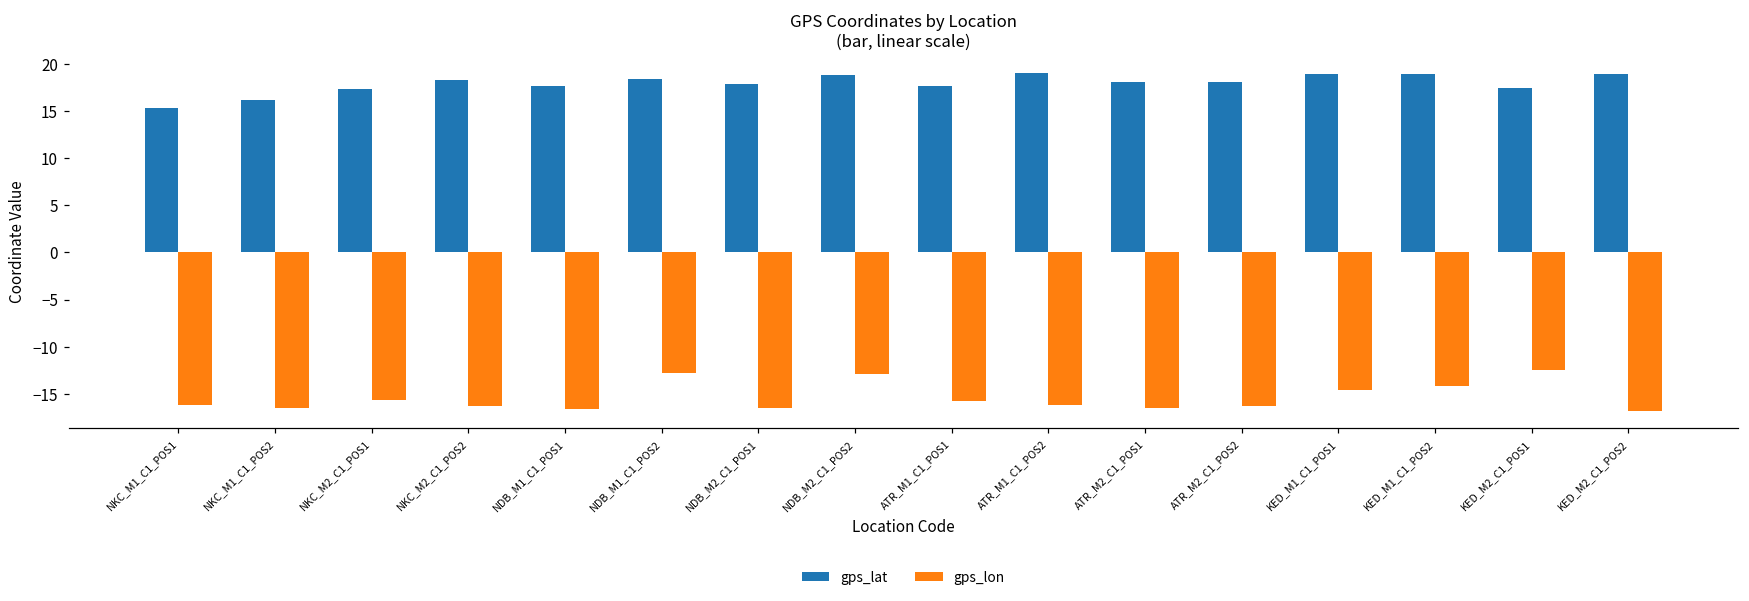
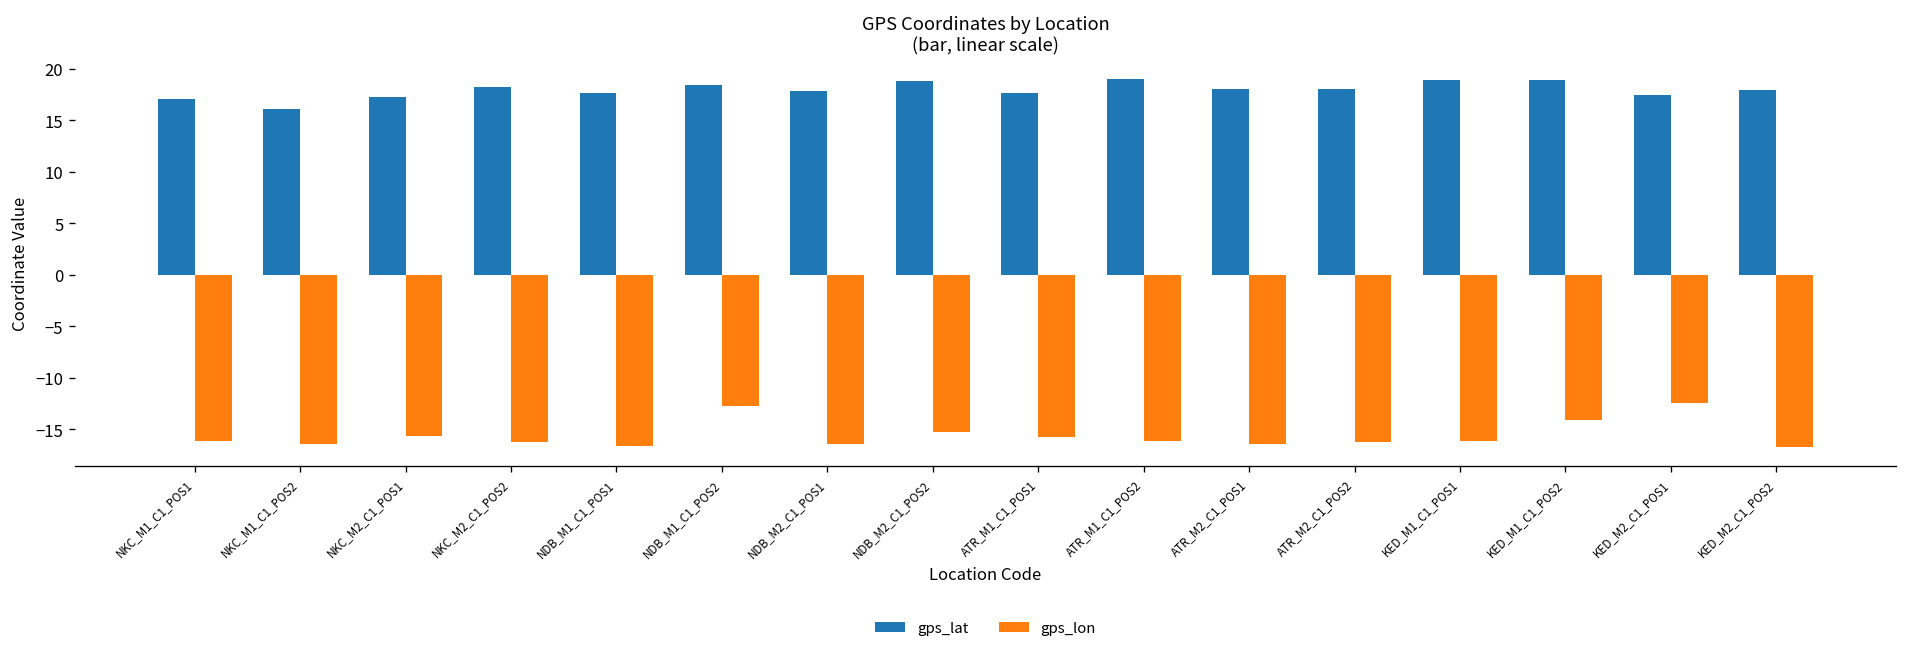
  {
    "gps_lat": {
-     "NKC_M1_C1_POS1": 15,
+     "NKC_M1_C1_POS1": 17,
      "NKC_M1_C1_POS2": 16,
      "NKC_M2_C1_POS1": 17,
      "NKC_M2_C1_POS2": 18,
      "NDB_M1_C1_POS1": 18,
      "NDB_M1_C1_POS2": 18,
      "NDB_M2_C1_POS1": 18,
      "NDB_M2_C1_POS2": 19,
      "ATR_M1_C1_POS1": 18,
      "ATR_M1_C1_POS2": 19,
      "ATR_M2_C1_POS1": 18,
      "ATR_M2_C1_POS2": 18,
      "KED_M1_C1_POS1": 19,
      "KED_M1_C1_POS2": 19,
      "KED_M2_C1_POS1": 17,
-     "KED_M2_C1_POS2": 19
+     "KED_M2_C1_POS2": 18
    },
    "gps_lon": {
      "NKC_M1_C1_POS1": -16,
      "NKC_M1_C1_POS2": -16,
      "NKC_M2_C1_POS1": -16,
      "NKC_M2_C1_POS2": -16,
      "NDB_M1_C1_POS1": -17,
      "NDB_M1_C1_POS2": -13,
      "NDB_M2_C1_POS1": -16,
-     "NDB_M2_C1_POS2": -13,
+     "NDB_M2_C1_POS2": -15,
      "ATR_M1_C1_POS1": -16,
      "ATR_M1_C1_POS2": -16,
      "ATR_M2_C1_POS1": -16,
      "ATR_M2_C1_POS2": -16,
-     "KED_M1_C1_POS1": -15,
+     "KED_M1_C1_POS1": -16,
      "KED_M1_C1_POS2": -14,
      "KED_M2_C1_POS1": -12,
      "KED_M2_C1_POS2": -17
    }
  }
